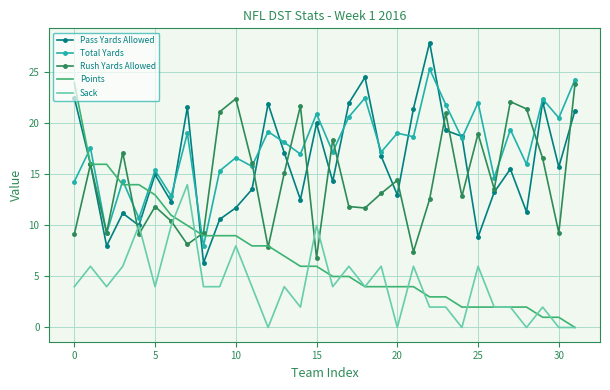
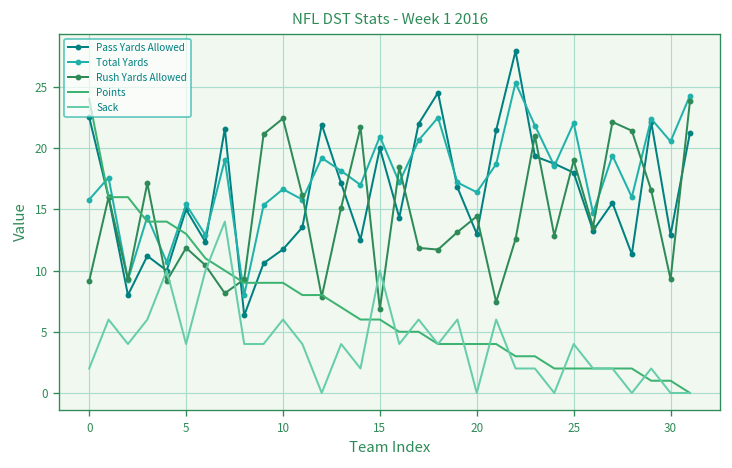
  {
    "Pass Yards Allowed": {
      "5": 15.0,
      "10": 11.7,
      "15": 20.0,
      "20": 13.0,
-     "25": 8.9,
-     "30": 15.7
+     "25": 18.0,
+     "30": 12.9
    },
    "Total Yards": {
-     "0": 14.3,
+     "0": 15.8,
      "5": 15.4,
      "10": 16.7,
      "15": 21.0,
-     "20": 19.1,
+     "20": 16.4,
      "25": 22.1,
      "30": 20.6
    },
    "Sack": {
-     "0": 4.0,
+     "0": 2.0,
      "5": 4.0,
-     "10": 8.0,
+     "10": 6.0,
      "15": 10.0,
      "20": 0.0,
-     "25": 6.0,
+     "25": 4.0,
      "30": 0.0
    }
  }
